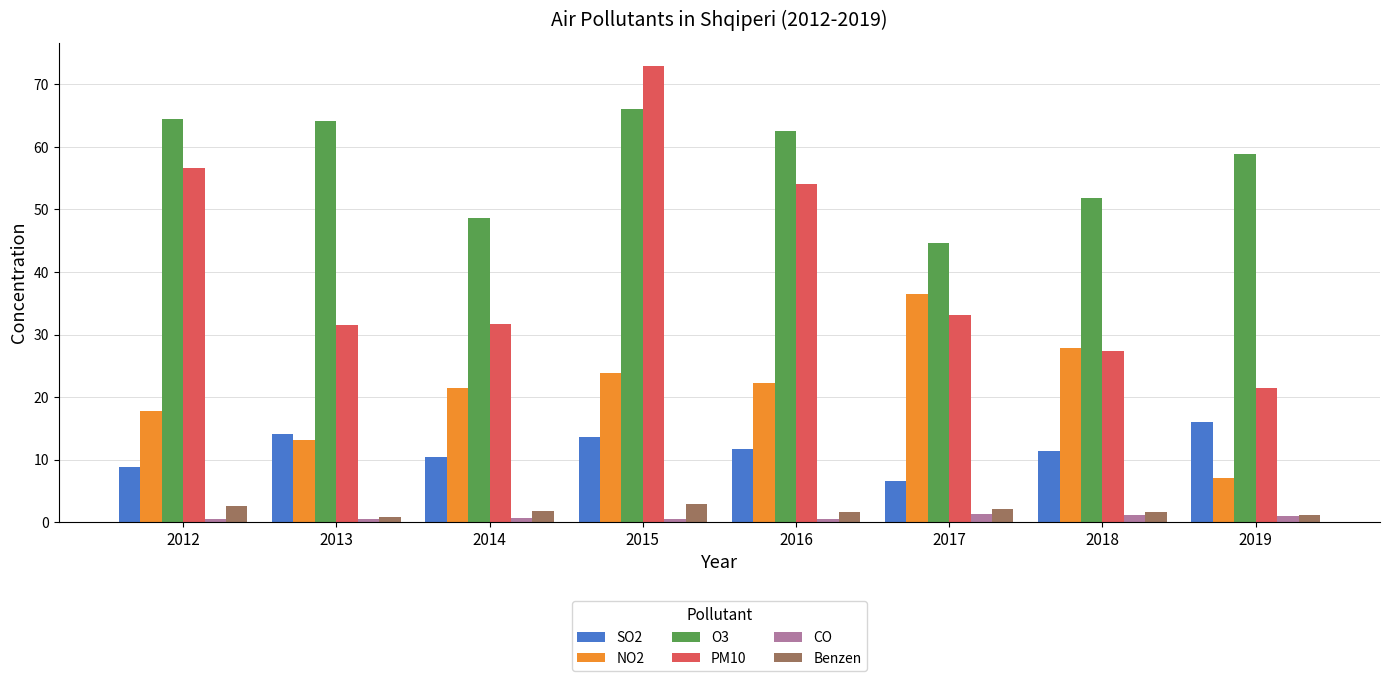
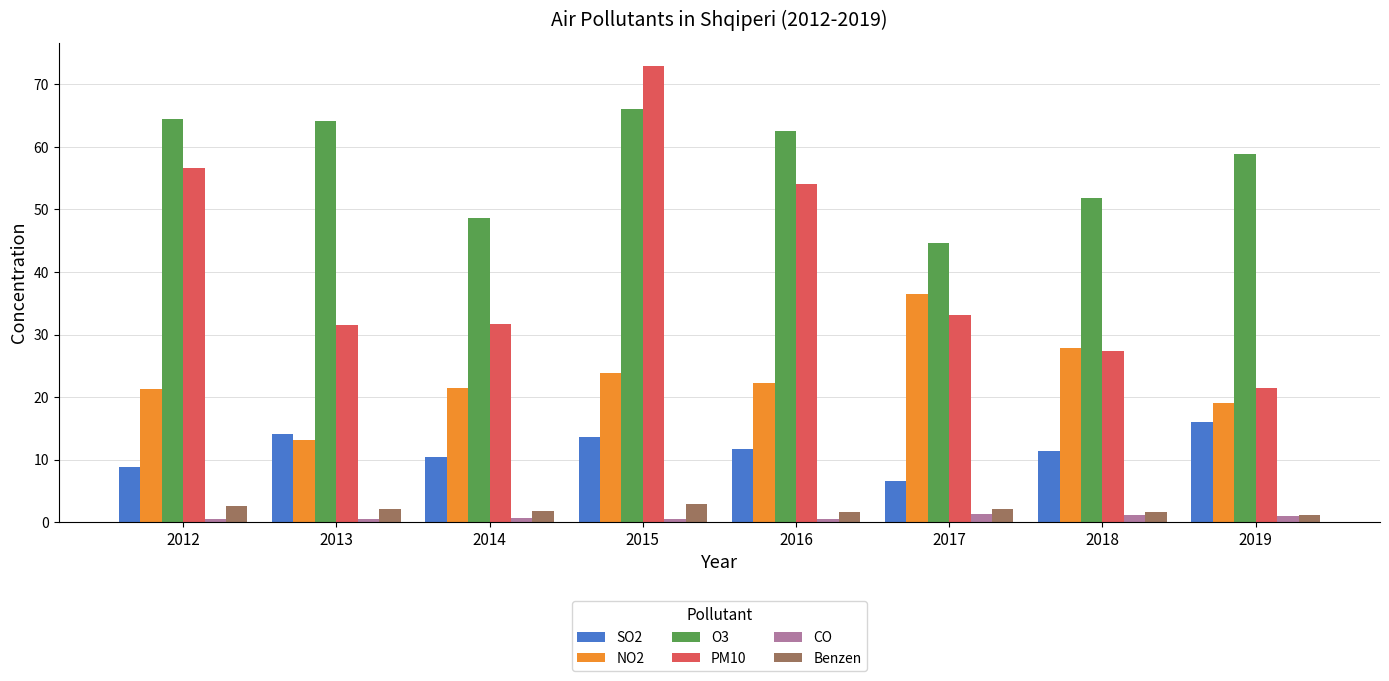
  {
    "SO2": {
      "2012": 9,
      "2013": 14,
      "2014": 10,
      "2015": 14,
      "2016": 12,
      "2017": 7,
      "2018": 11,
      "2019": 16
    },
    "NO2": {
-     "2012": 18,
+     "2012": 21,
      "2013": 13,
      "2014": 21,
      "2015": 24,
      "2016": 22,
      "2017": 36,
      "2018": 28,
-     "2019": 7
+     "2019": 19
    },
    "O3": {
      "2012": 64,
      "2013": 64,
      "2014": 49,
      "2015": 66,
      "2016": 63,
      "2017": 45,
      "2018": 52,
      "2019": 59
    },
    "PM10": {
      "2012": 57,
      "2013": 31,
      "2014": 32,
      "2015": 73,
      "2016": 54,
      "2017": 33,
      "2018": 27,
      "2019": 22
    },
    "CO": {
      "2012": 0,
      "2013": 1,
      "2014": 1,
      "2015": 1,
      "2016": 1,
      "2017": 1,
      "2018": 1,
      "2019": 1
    },
    "Benzen": {
      "2012": 3,
-     "2013": 1,
+     "2013": 2,
      "2014": 2,
      "2015": 3,
      "2016": 2,
      "2017": 2,
      "2018": 2,
      "2019": 1
    }
  }
